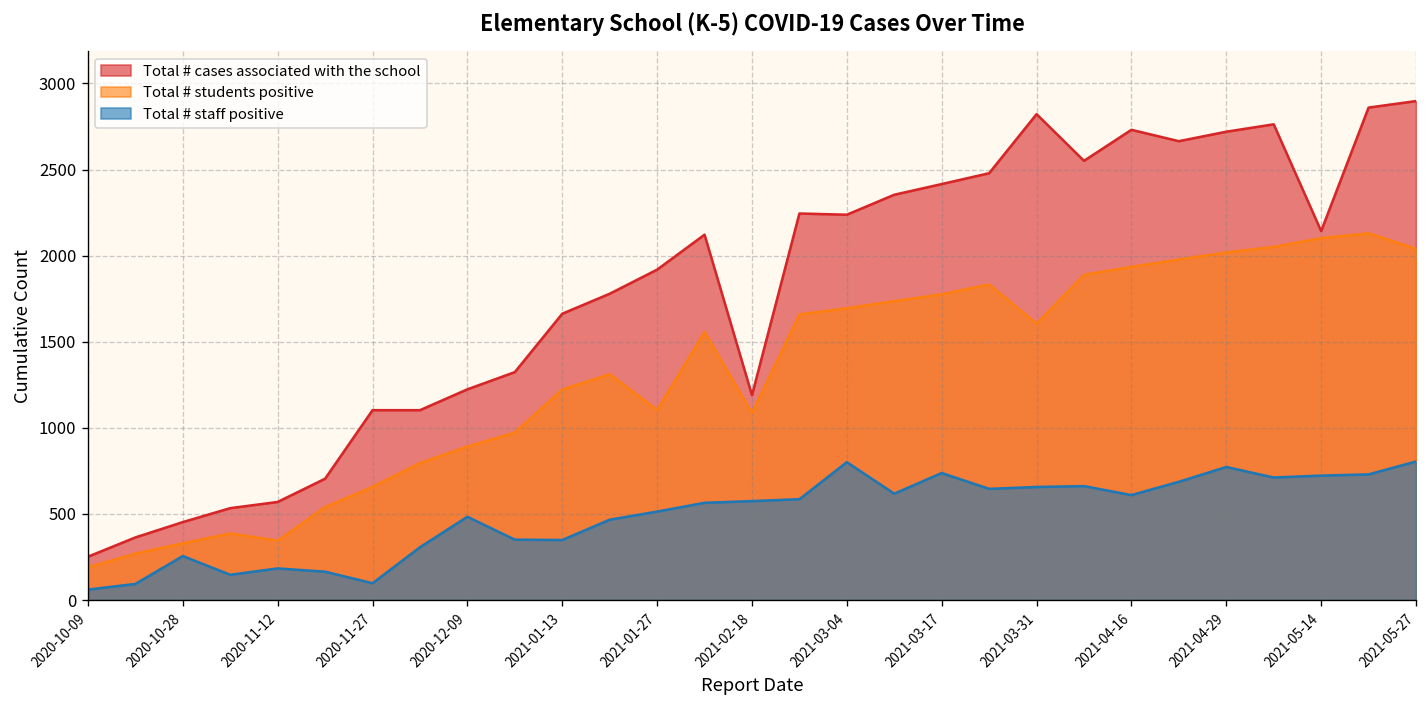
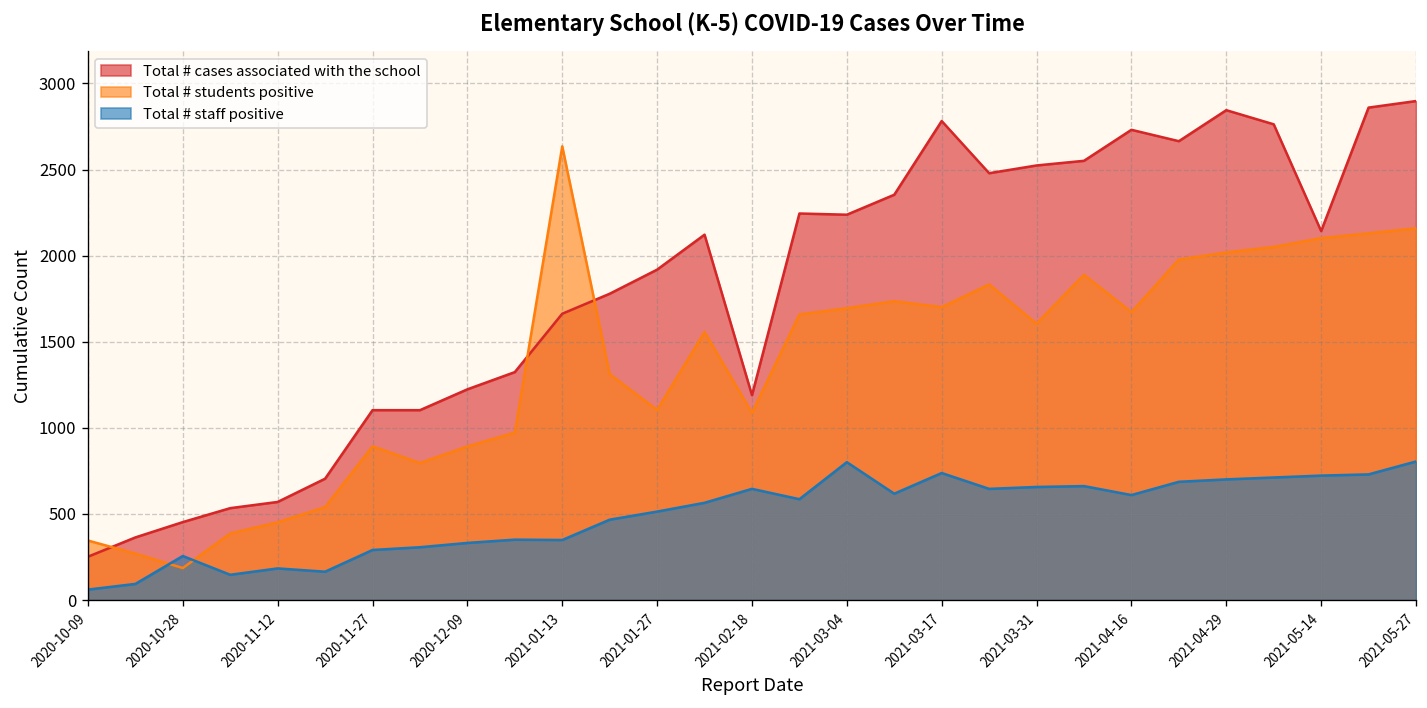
  {
    "Total # cases associated with the school": {
      "2020-10-09": 250,
      "2020-10-28": 450,
      "2020-11-12": 570,
      "2020-11-27": 1100,
      "2020-12-09": 1220,
      "2021-01-13": 1660,
      "2021-01-27": 1920,
      "2021-02-18": 1190,
      "2021-03-04": 2240,
-     "2021-03-17": 2420,
-     "2021-03-31": 2820,
+     "2021-03-17": 2780,
+     "2021-03-31": 2520,
      "2021-04-16": 2730,
-     "2021-04-29": 2720,
+     "2021-04-29": 2850,
      "2021-05-14": 2140,
      "2021-05-27": 2900
    },
    "Total # students positive": {
-     "2020-10-09": 190,
-     "2020-10-28": 330,
-     "2020-11-12": 350,
-     "2020-11-27": 660,
+     "2020-10-09": 350,
+     "2020-10-28": 190,
+     "2020-11-12": 450,
+     "2020-11-27": 890,
      "2020-12-09": 890,
-     "2021-01-13": 1220,
+     "2021-01-13": 2640,
      "2021-01-27": 1100,
      "2021-02-18": 1090,
      "2021-03-04": 1700,
-     "2021-03-17": 1780,
+     "2021-03-17": 1700,
      "2021-03-31": 1610,
-     "2021-04-16": 1940,
+     "2021-04-16": 1670,
      "2021-04-29": 2020,
      "2021-05-14": 2100,
-     "2021-05-27": 2040
+     "2021-05-27": 2160
    },
    "Total # staff positive": {
      "2020-10-09": 60,
      "2020-10-28": 260,
      "2020-11-12": 180,
-     "2020-11-27": 100,
-     "2020-12-09": 480,
+     "2020-11-27": 290,
+     "2020-12-09": 330,
      "2021-01-13": 350,
      "2021-01-27": 510,
-     "2021-02-18": 580,
+     "2021-02-18": 650,
      "2021-03-04": 800,
      "2021-03-17": 740,
      "2021-03-31": 660,
      "2021-04-16": 610,
-     "2021-04-29": 770,
+     "2021-04-29": 700,
      "2021-05-14": 720,
      "2021-05-27": 810
    }
  }
